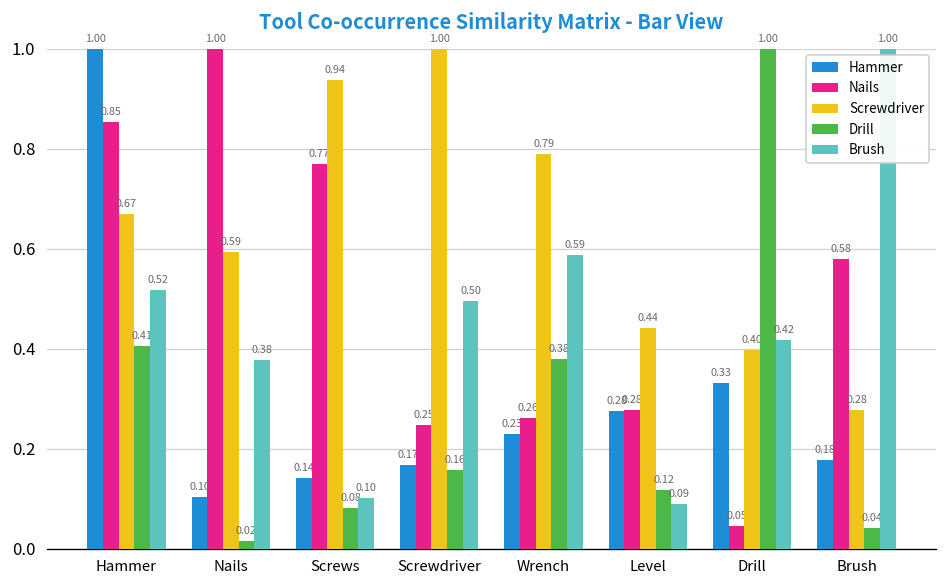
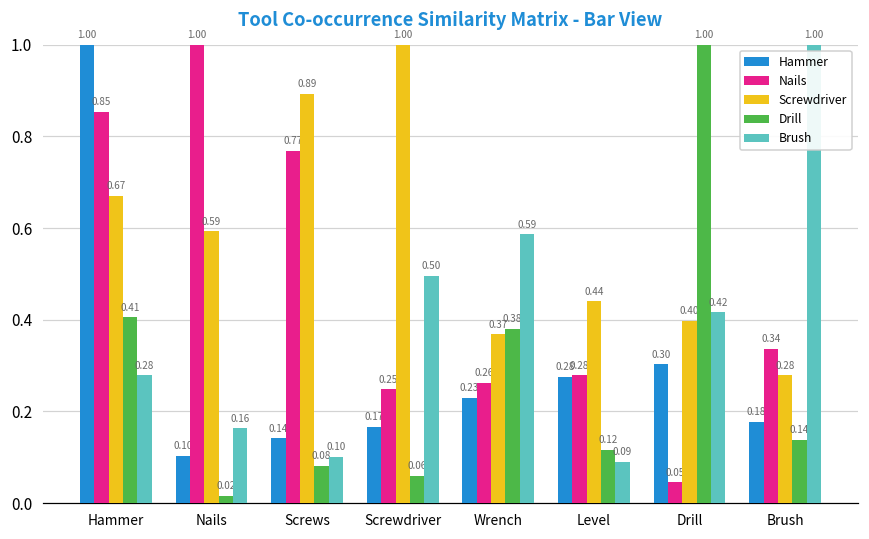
  {
    "Hammer": {
      "Hammer": 1.00,
      "Nails": 0.10,
      "Screws": 0.14,
      "Screwdriver": 0.17,
      "Wrench": 0.23,
-     "Drill": 0.33,
+     "Drill": 0.30,
      "Brush": 0.18
    },
    "Nails": {
      "Hammer": 0.85,
      "Nails": 1.00,
      "Screws": 0.77,
      "Screwdriver": 0.25,
      "Wrench": 0.26,
      "Drill": 0.05,
-     "Brush": 0.58
+     "Brush": 0.34
    },
    "Screwdriver": {
      "Hammer": 0.67,
      "Nails": 0.59,
-     "Screws": 0.94,
+     "Screws": 0.89,
      "Screwdriver": 1.00,
-     "Wrench": 0.79,
+     "Wrench": 0.37,
      "Level": 0.44,
      "Drill": 0.40,
      "Brush": 0.28
    },
    "Drill": {
      "Hammer": 0.41,
      "Nails": 0.02,
      "Screws": 0.08,
-     "Screwdriver": 0.16,
+     "Screwdriver": 0.06,
      "Wrench": 0.38,
      "Level": 0.12,
      "Drill": 1.00,
-     "Brush": 0.04
+     "Brush": 0.14
    },
    "Brush": {
-     "Hammer": 0.52,
-     "Nails": 0.38,
+     "Hammer": 0.28,
+     "Nails": 0.16,
      "Screws": 0.10,
      "Screwdriver": 0.50,
      "Wrench": 0.59,
      "Level": 0.09,
      "Drill": 0.42,
      "Brush": 1.00
    }
  }
